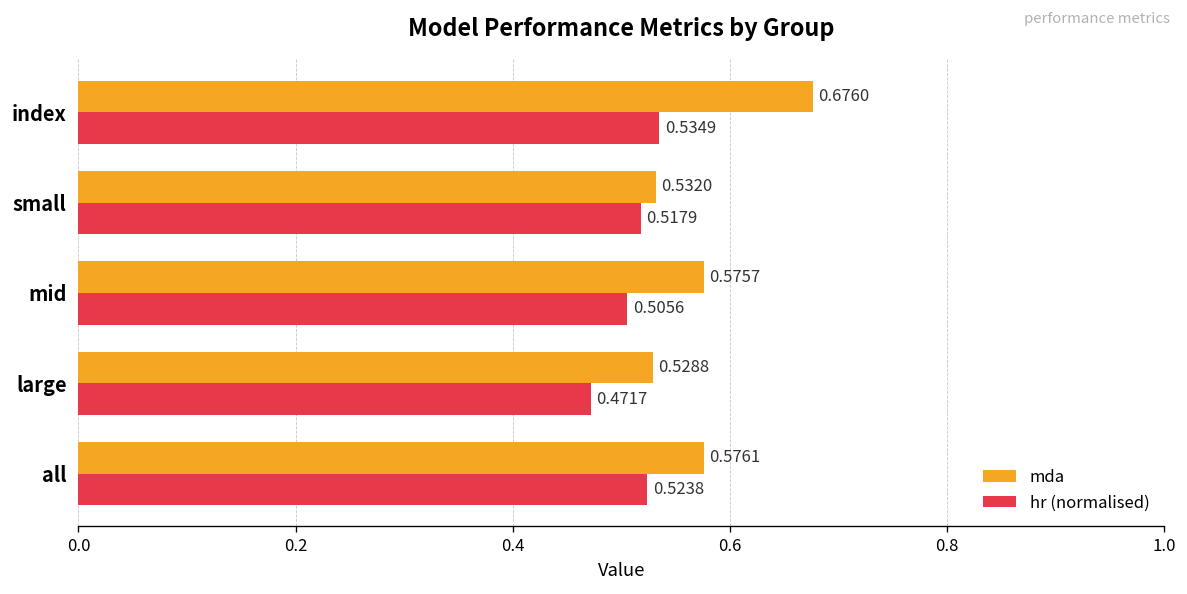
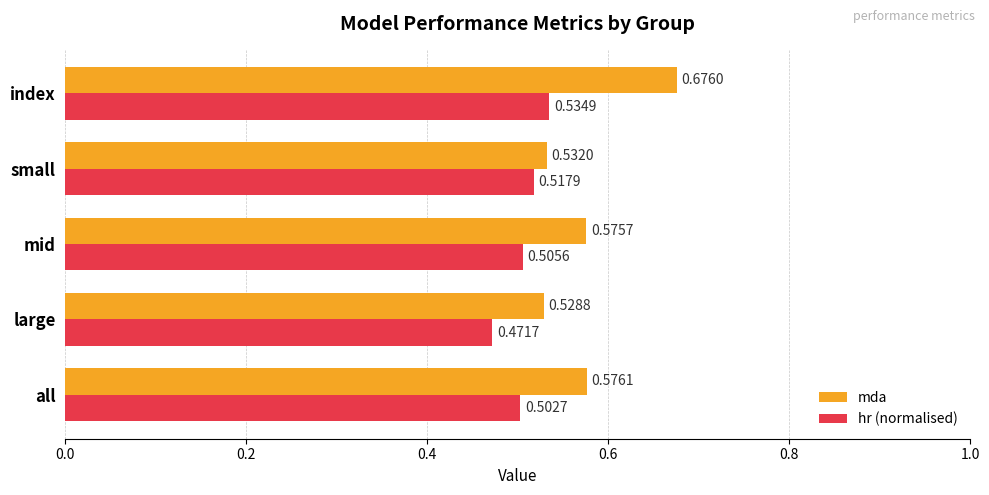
  {
    "mda": {
      "index": 0.6760,
      "small": 0.5320,
      "mid": 0.5757,
      "large": 0.5288,
      "all": 0.5761
    },
    "hr (normalised)": {
      "index": 0.5349,
      "small": 0.5179,
      "mid": 0.5056,
      "large": 0.4717,
-     "all": 0.5238
+     "all": 0.5027
    }
  }
